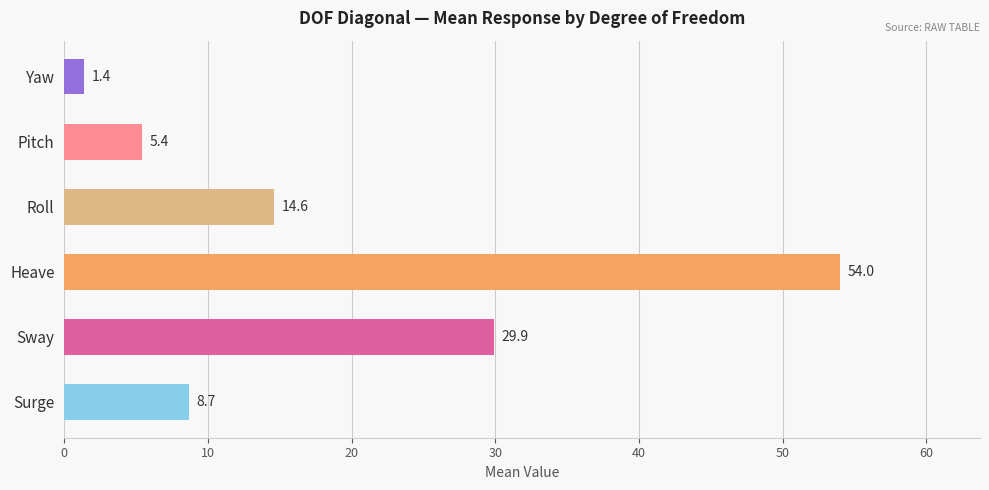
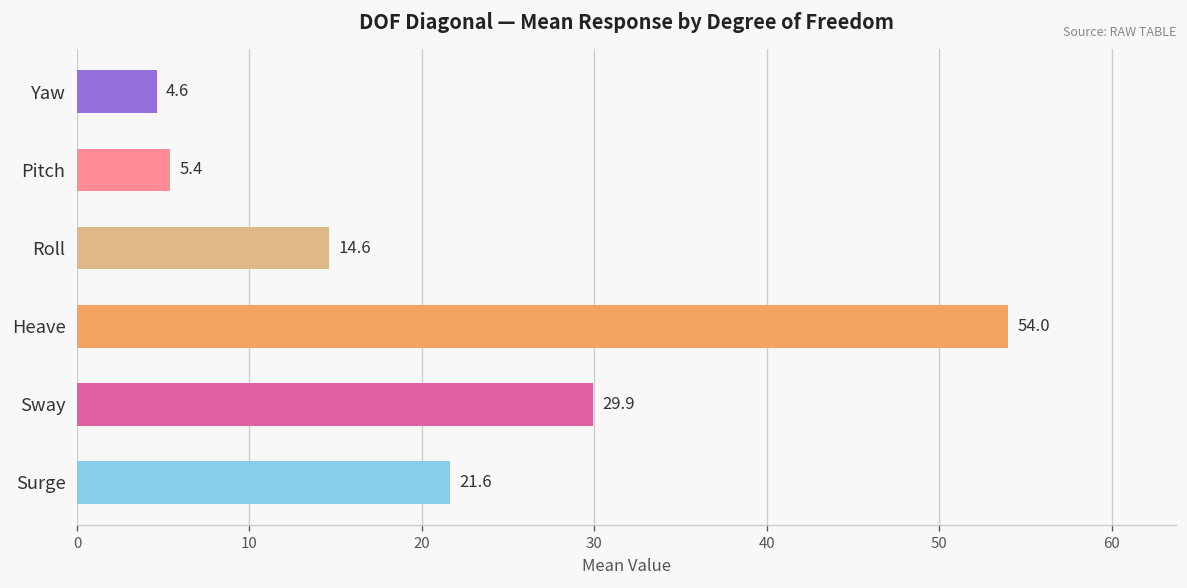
  {
-   "Yaw": 1.4,
+   "Yaw": 4.6,
    "Pitch": 5.4,
    "Roll": 14.6,
    "Heave": 54.0,
    "Sway": 29.9,
-   "Surge": 8.7
+   "Surge": 21.6
  }
